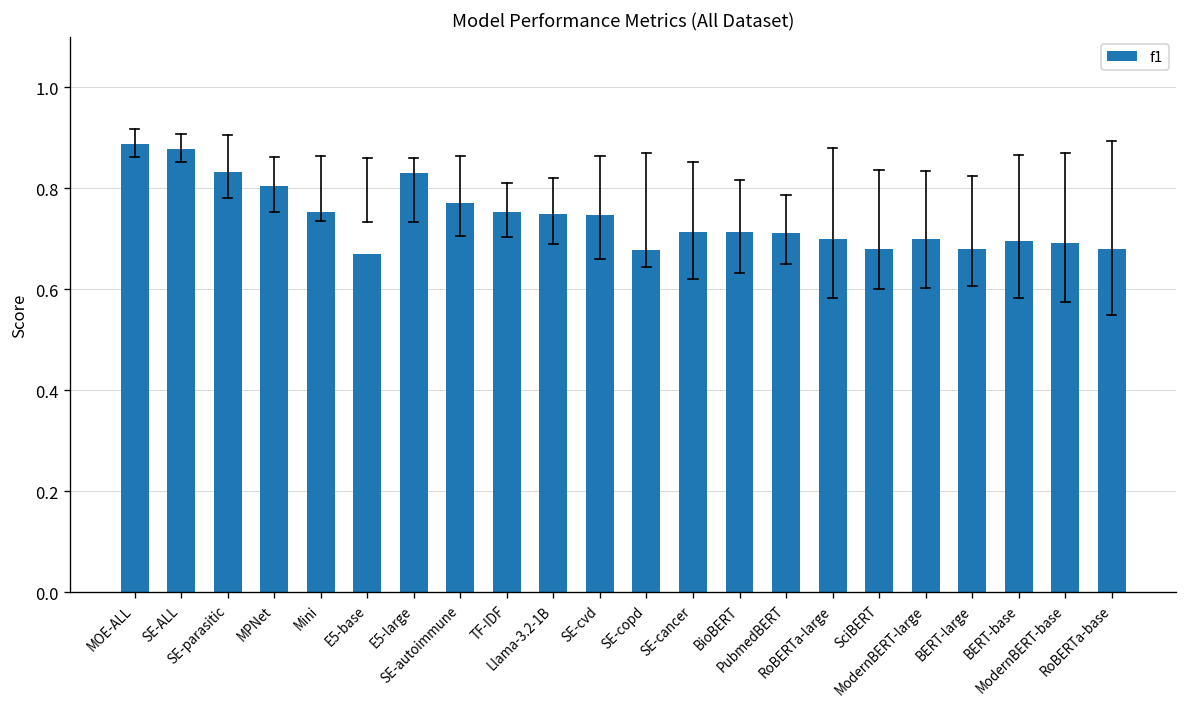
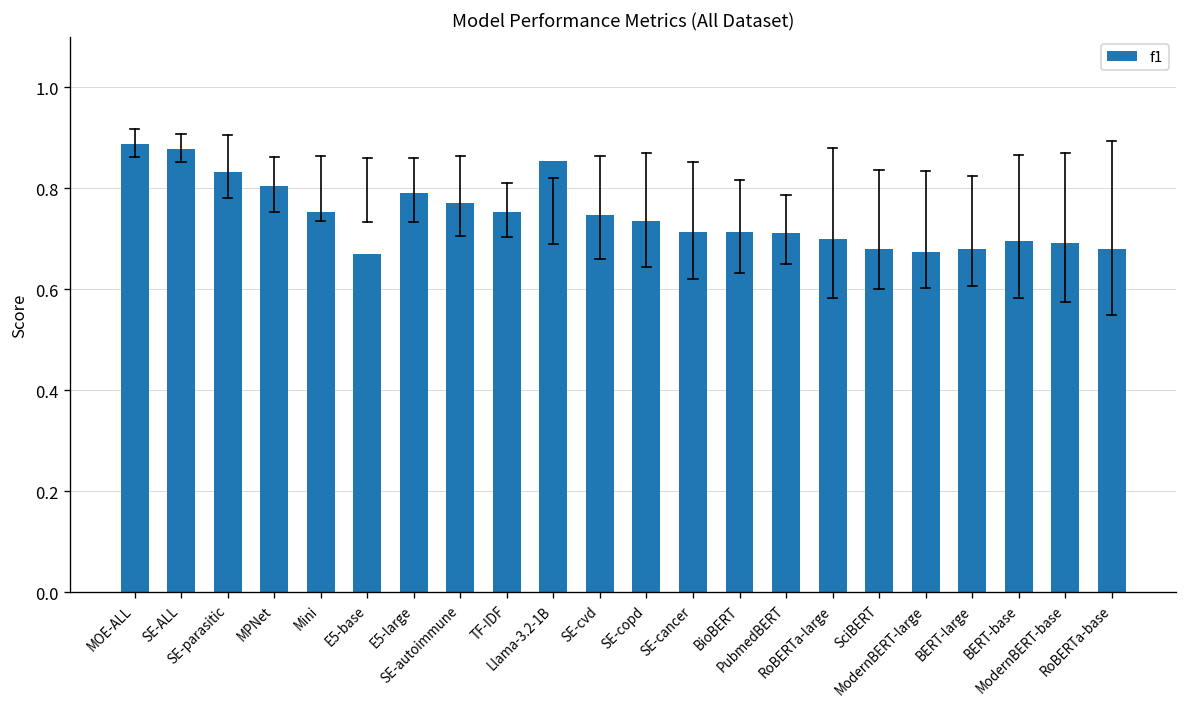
  {
    "f1": {
      "MOE-ALL": 0.89,
      "SE-ALL": 0.88,
      "SE-parasitic": 0.83,
      "MPNet": 0.80,
      "Mini": 0.75,
      "E5-base": 0.67,
-     "E5-large": 0.83,
+     "E5-large": 0.79,
      "SE-autoimmune": 0.77,
      "TF-IDF": 0.75,
-     "Llama-3.2-1B": 0.75,
+     "Llama-3.2-1B": 0.85,
      "SE-cvd": 0.75,
-     "SE-copd": 0.68,
+     "SE-copd": 0.73,
      "SE-cancer": 0.71,
      "BioBERT": 0.71,
      "PubmedBERT": 0.71,
      "RoBERTa-large": 0.70,
      "SciBERT": 0.68,
-     "ModernBERT-large": 0.70,
+     "ModernBERT-large": 0.67,
      "BERT-large": 0.68,
      "BERT-base": 0.70,
      "ModernBERT-base": 0.69,
      "RoBERTa-base": 0.68
    }
  }
